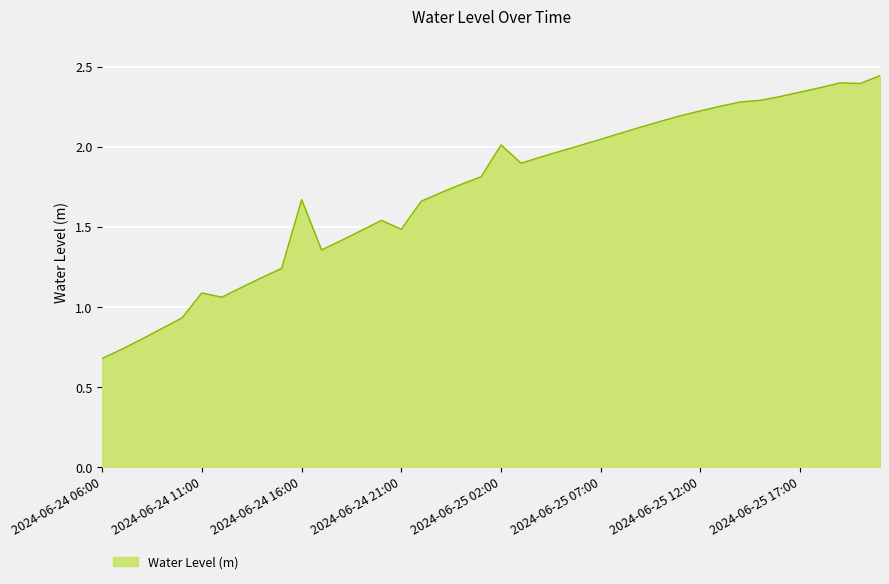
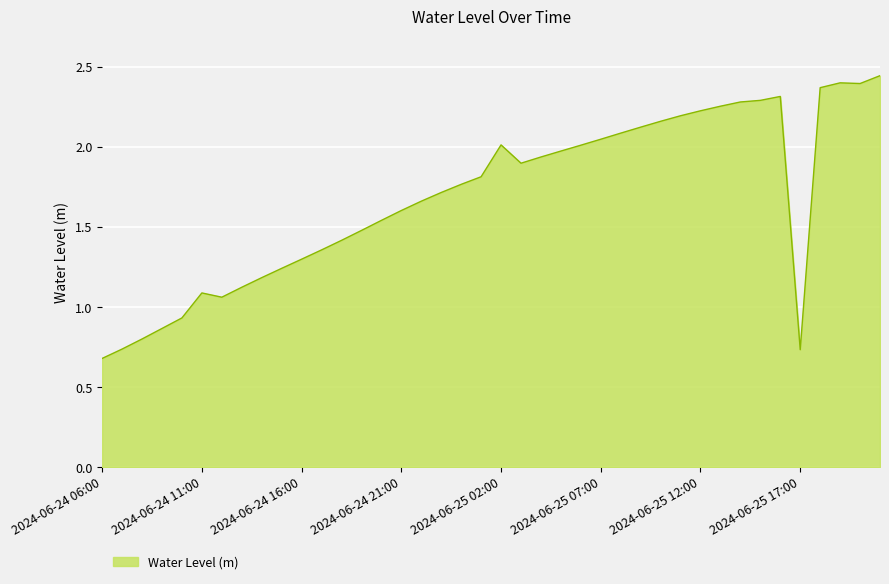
  {
    "2024-06-24 06:00": 0.68,
    "2024-06-24 11:00": 1.09,
-   "2024-06-24 16:00": 1.67,
-   "2024-06-24 21:00": 1.49,
+   "2024-06-24 16:00": 1.30,
+   "2024-06-24 21:00": 1.60,
    "2024-06-25 02:00": 2.01,
    "2024-06-25 07:00": 2.05,
    "2024-06-25 12:00": 2.23,
-   "2024-06-25 17:00": 2.34
+   "2024-06-25 17:00": 0.73
  }
